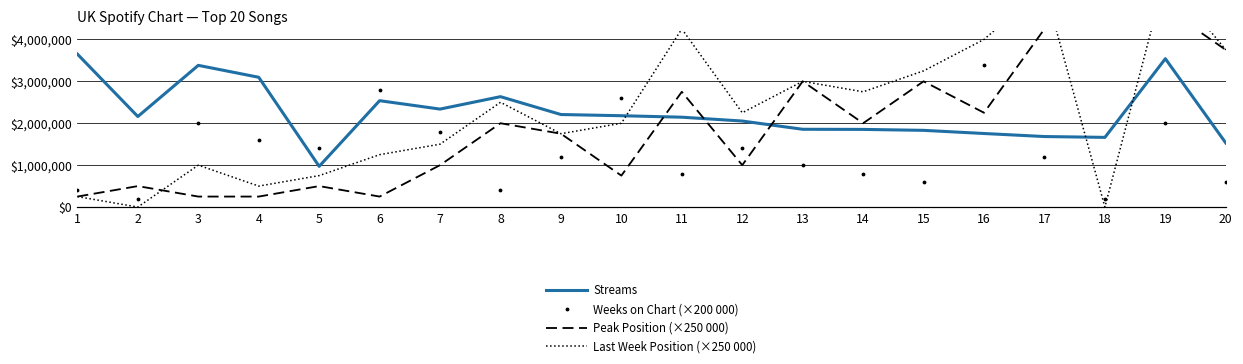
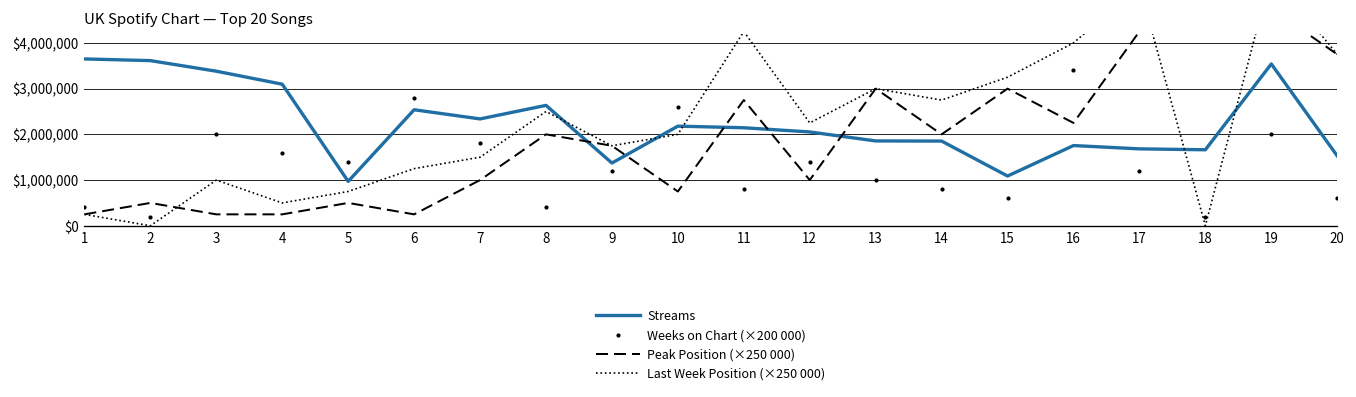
  {
    "Streams": {
      "1": "$3,600,000",
-     "2": "$2,200,000",
+     "2": "$3,600,000",
      "3": "$3,400,000",
      "4": "$3,100,000",
      "5": "$1,000,000",
      "6": "$2,500,000",
      "7": "$2,300,000",
      "8": "$2,600,000",
-     "9": "$2,200,000",
+     "9": "$1,400,000",
      "10": "$2,200,000",
      "11": "$2,100,000",
      "12": "$2,100,000",
      "13": "$1,900,000",
      "14": "$1,900,000",
-     "15": "$1,800,000",
+     "15": "$1,100,000",
      "16": "$1,800,000",
      "17": "$1,700,000",
      "18": "$1,700,000",
      "19": "$3,500,000",
      "20": "$1,500,000"
    }
  }
